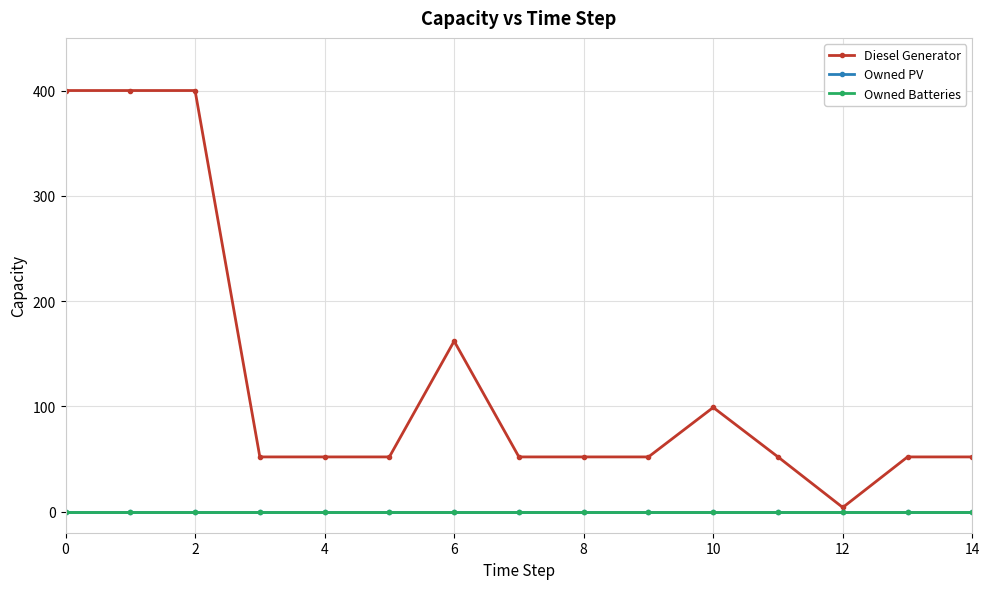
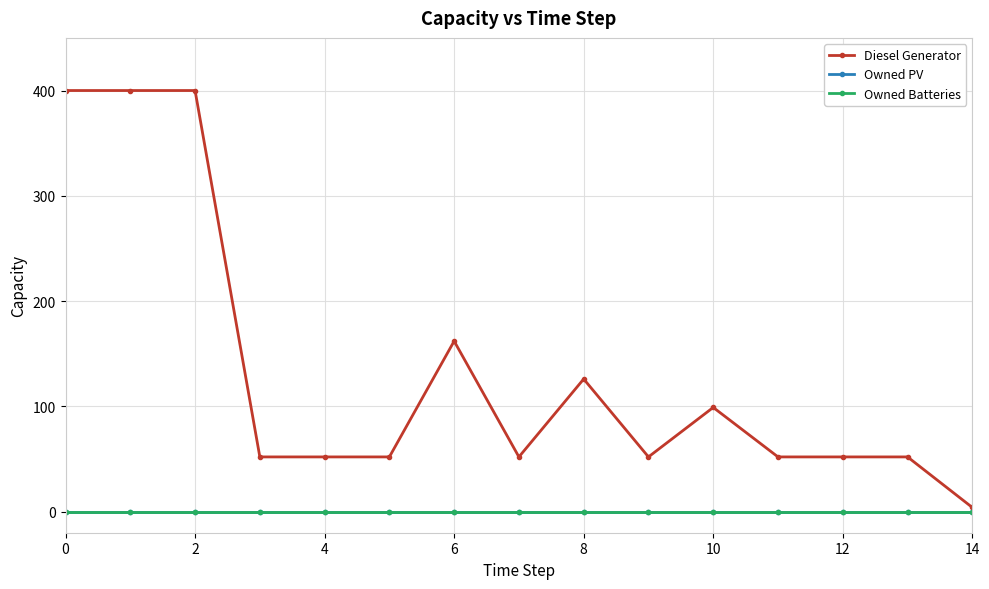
  {
    "Diesel Generator": {
      "0": 400,
      "2": 400,
      "4": 52,
      "6": 162,
-     "8": 52,
+     "8": 126,
      "10": 99,
-     "12": 4,
-     "14": 52
+     "12": 52,
+     "14": 4
    },
    "Owned Batteries": {
      "0": 0,
      "2": 0,
      "4": 0,
      "6": 0,
      "8": 0,
      "10": 0,
      "12": 0,
      "14": 0
    }
  }
